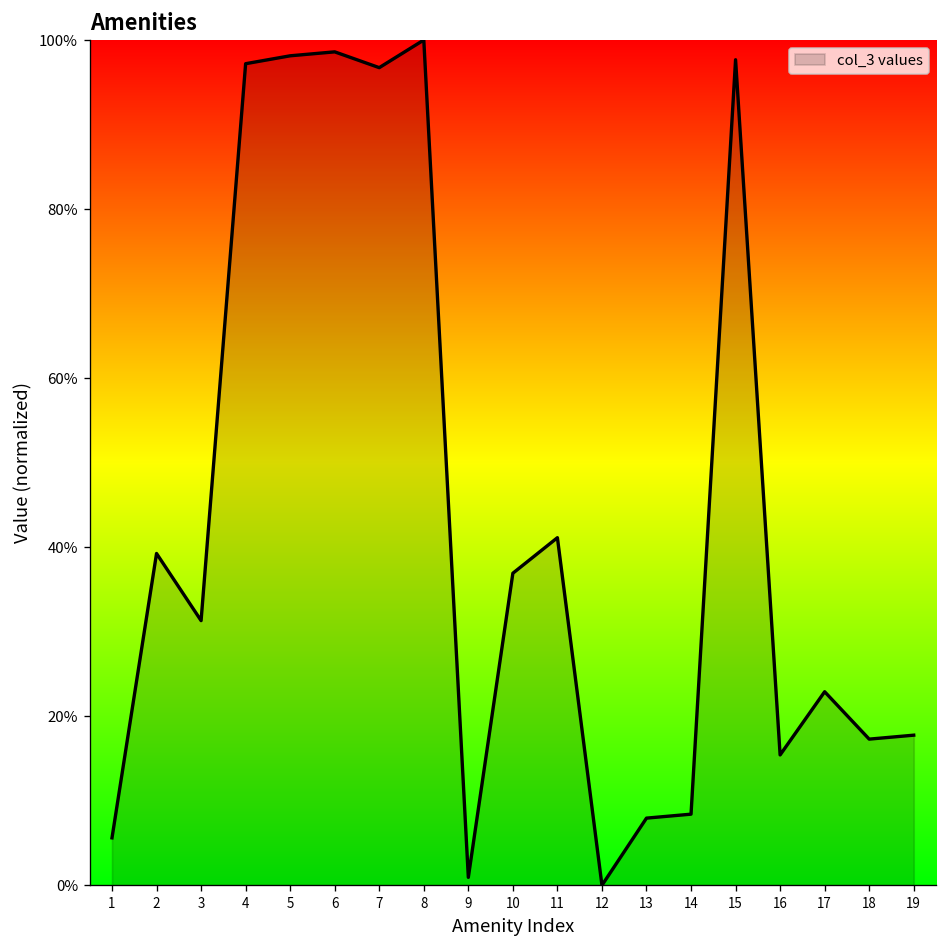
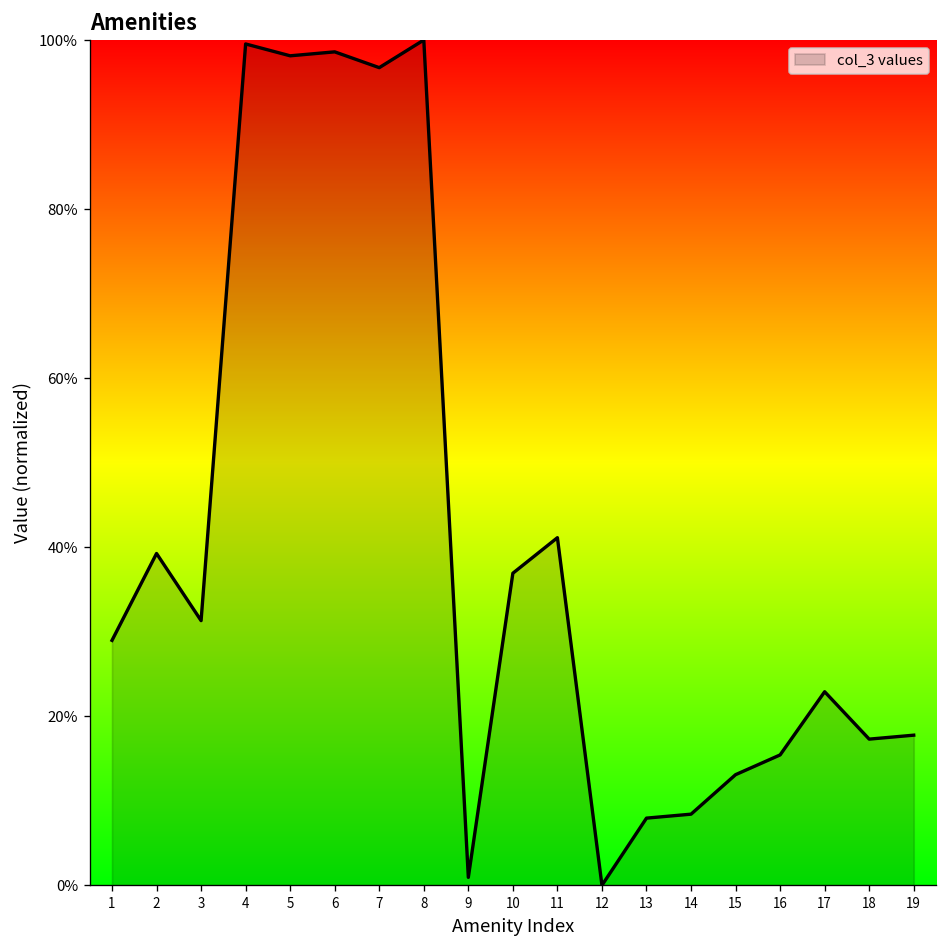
  {
-   "1": "6%",
+   "1": "29%",
    "2": "39%",
    "3": "31%",
-   "4": "97%",
+   "4": "100%",
    "5": "98%",
    "6": "99%",
    "7": "97%",
    "8": "100%",
    "9": "1%",
    "10": "37%",
    "11": "41%",
    "12": "0%",
    "13": "8%",
    "14": "8%",
-   "15": "98%",
+   "15": "13%",
    "16": "15%",
    "17": "23%",
    "18": "17%",
    "19": "18%"
  }
